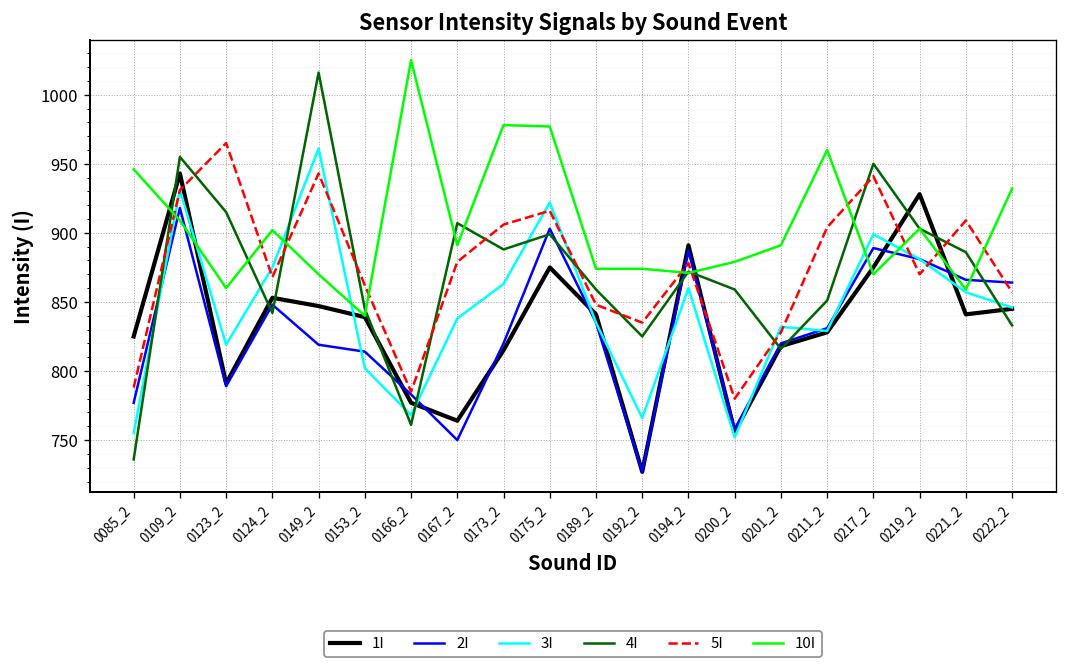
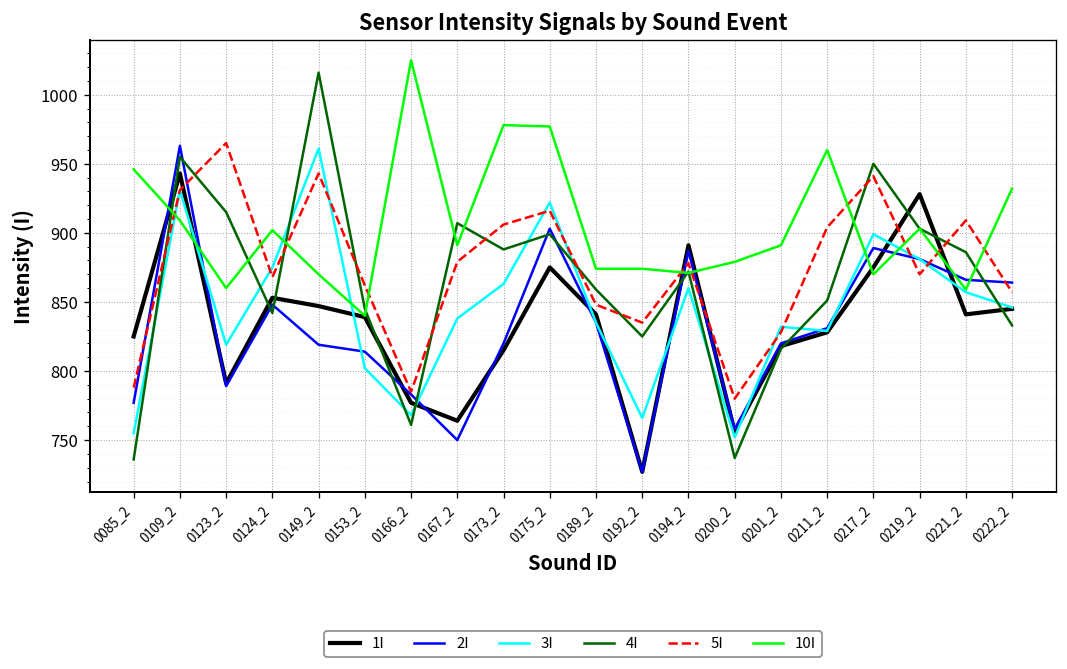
  {
    "1I": {
      "0085_2": 825,
      "0109_2": 943,
      "0124_2": 853,
      "0149_2": 847,
      "0166_2": 777,
      "0167_2": 764,
      "0173_2": 815,
      "0175_2": 875,
      "0189_2": 841,
      "0194_2": 891,
      "0217_2": 875,
      "0219_2": 928,
      "0221_2": 841
    },
    "2I": {
      "0085_2": 777,
-     "0109_2": 918,
+     "0109_2": 963,
      "0124_2": 848,
      "0149_2": 819,
      "0153_2": 814,
      "0167_2": 750,
      "0173_2": 820,
      "0175_2": 903,
      "0194_2": 887,
      "0217_2": 889,
      "0221_2": 866,
      "0222_2": 864
    },
    "3I": {
      "0085_2": 755,
      "0123_2": 819,
      "0124_2": 875,
      "0149_2": 961,
      "0153_2": 802,
      "0166_2": 768,
      "0167_2": 838,
      "0173_2": 863,
      "0175_2": 922,
      "0192_2": 766,
      "0194_2": 860,
      "0200_2": 752,
      "0201_2": 832,
      "0217_2": 899
    },
    "4I": {
      "0085_2": 736,
      "0109_2": 955,
      "0123_2": 915,
      "0124_2": 842,
      "0149_2": 1016,
      "0153_2": 845,
      "0166_2": 761,
      "0167_2": 907,
      "0173_2": 888,
      "0175_2": 899,
      "0189_2": 859,
      "0192_2": 825,
-     "0200_2": 859,
+     "0200_2": 737,
      "0211_2": 851,
      "0217_2": 950,
      "0221_2": 886,
      "0222_2": 833
    },
    "5I": {
      "0085_2": 788,
      "0123_2": 965,
      "0124_2": 868,
      "0149_2": 943,
      "0153_2": 862,
      "0167_2": 879,
      "0173_2": 906,
      "0175_2": 916,
      "0189_2": 848,
      "0192_2": 835,
      "0194_2": 878,
      "0200_2": 780,
      "0201_2": 828,
      "0211_2": 904,
      "0217_2": 941,
      "0219_2": 870,
      "0221_2": 909,
      "0222_2": 857
    },
    "10I": {
      "0085_2": 946,
      "0109_2": 909,
      "0123_2": 860,
      "0124_2": 902,
      "0149_2": 870,
      "0166_2": 1025,
      "0167_2": 891,
      "0173_2": 978,
      "0175_2": 977,
      "0189_2": 874,
      "0192_2": 874,
      "0200_2": 879,
      "0201_2": 891,
      "0211_2": 960,
      "0217_2": 870,
      "0222_2": 932
    }
  }
